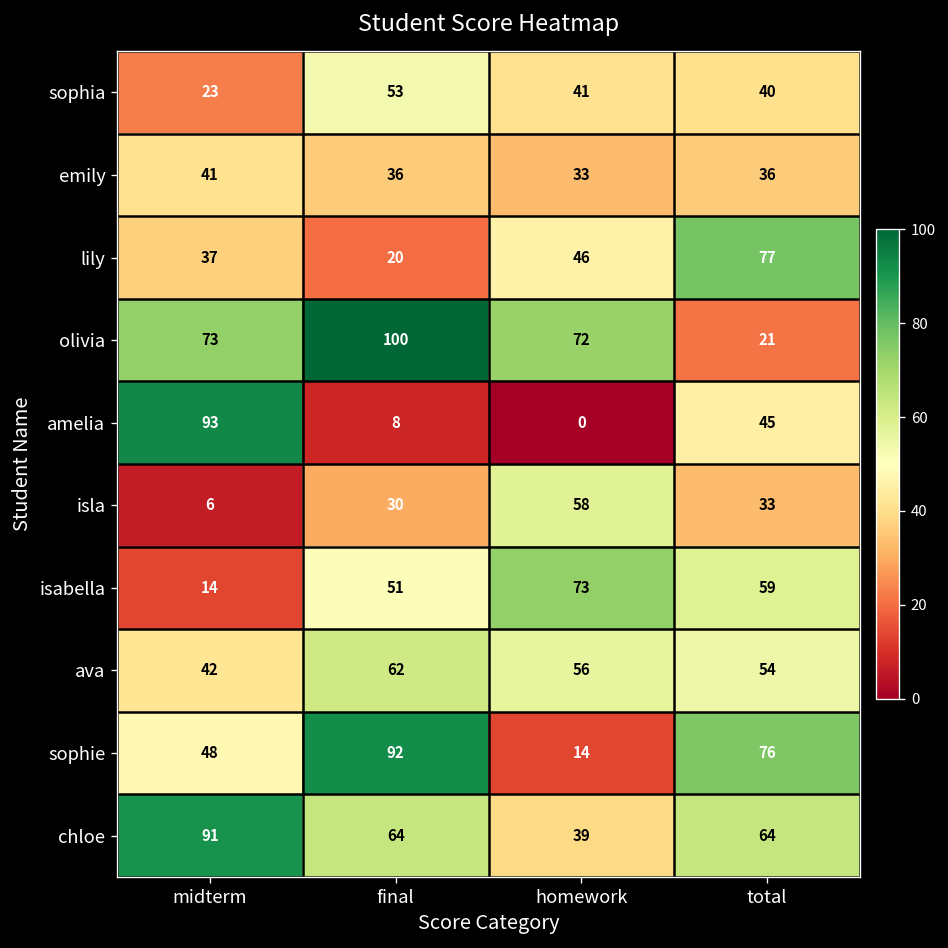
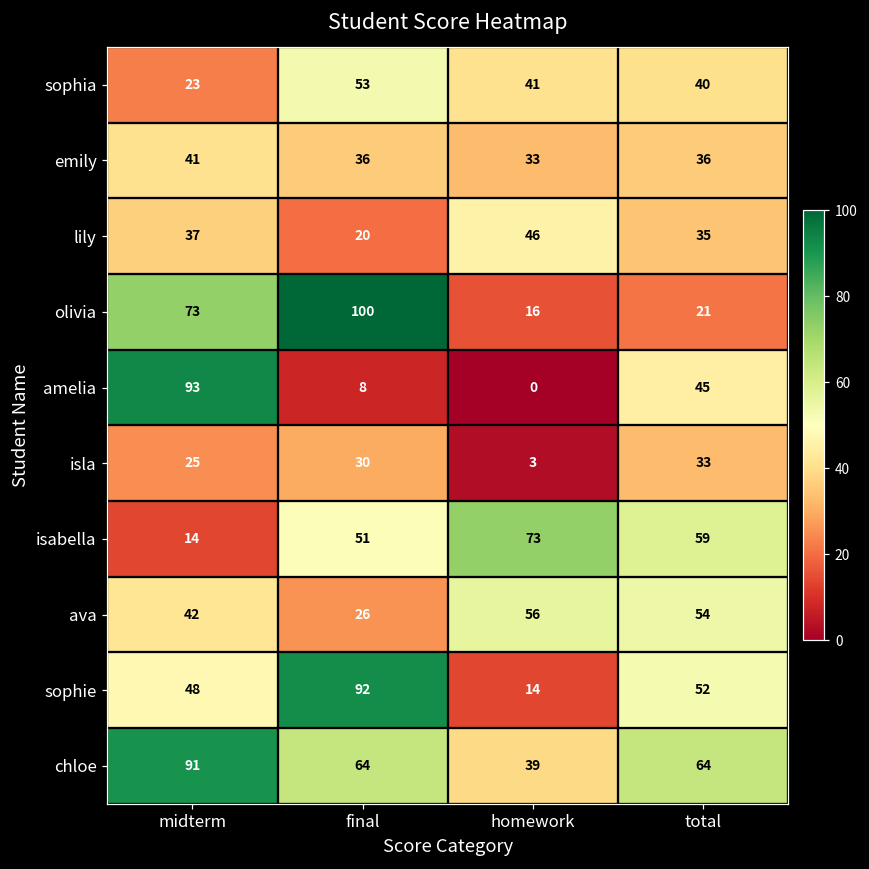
  {
    "sophia": {
      "midterm": 23,
      "final": 53,
      "homework": 41,
      "total": 40
    },
    "emily": {
      "midterm": 41,
      "final": 36,
      "homework": 33,
      "total": 36
    },
    "lily": {
      "midterm": 37,
      "final": 20,
      "homework": 46,
-     "total": 77
+     "total": 35
    },
    "olivia": {
      "midterm": 73,
      "final": 100,
-     "homework": 72,
+     "homework": 16,
      "total": 21
    },
    "amelia": {
      "midterm": 93,
      "final": 8,
      "homework": 0,
      "total": 45
    },
    "isla": {
-     "midterm": 6,
+     "midterm": 25,
      "final": 30,
-     "homework": 58,
+     "homework": 3,
      "total": 33
    },
    "isabella": {
      "midterm": 14,
      "final": 51,
      "homework": 73,
      "total": 59
    },
    "ava": {
      "midterm": 42,
-     "final": 62,
+     "final": 26,
      "homework": 56,
      "total": 54
    },
    "sophie": {
      "midterm": 48,
      "final": 92,
      "homework": 14,
-     "total": 76
+     "total": 52
    },
    "chloe": {
      "midterm": 91,
      "final": 64,
      "homework": 39,
      "total": 64
    }
  }
